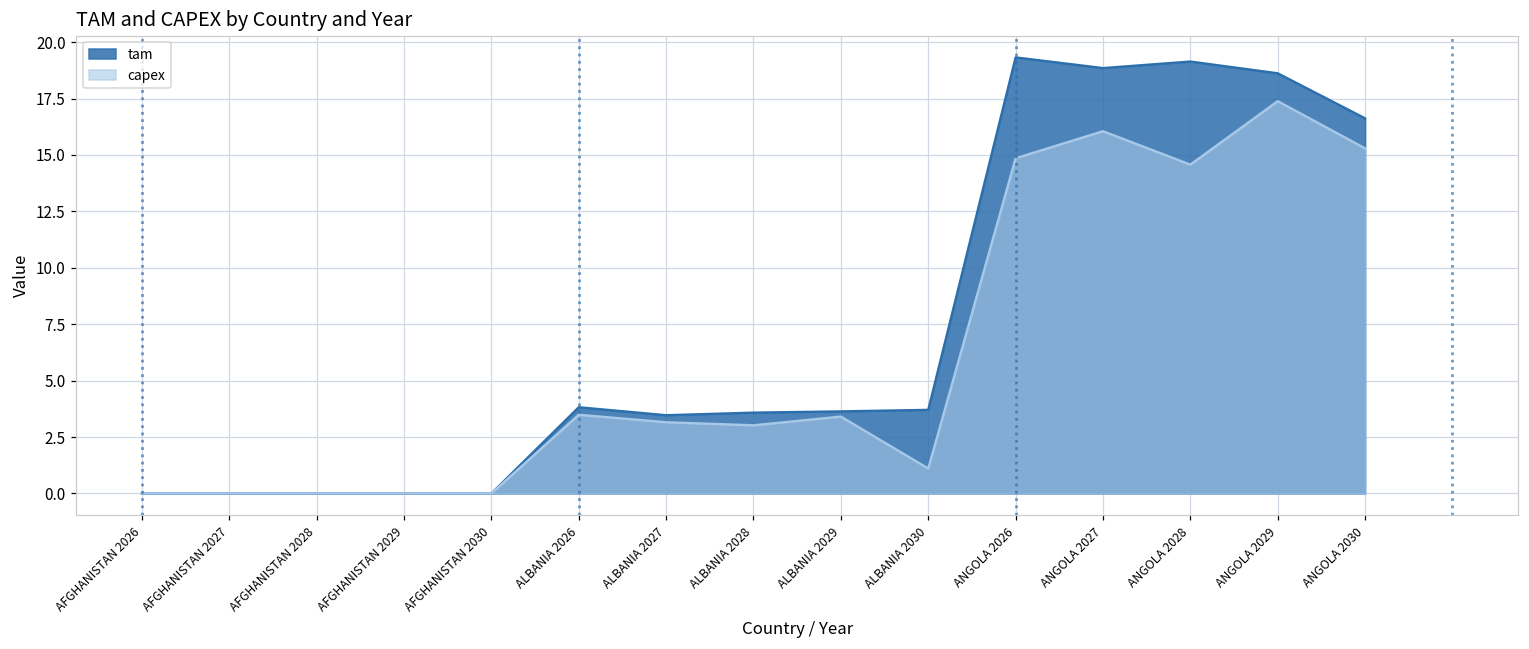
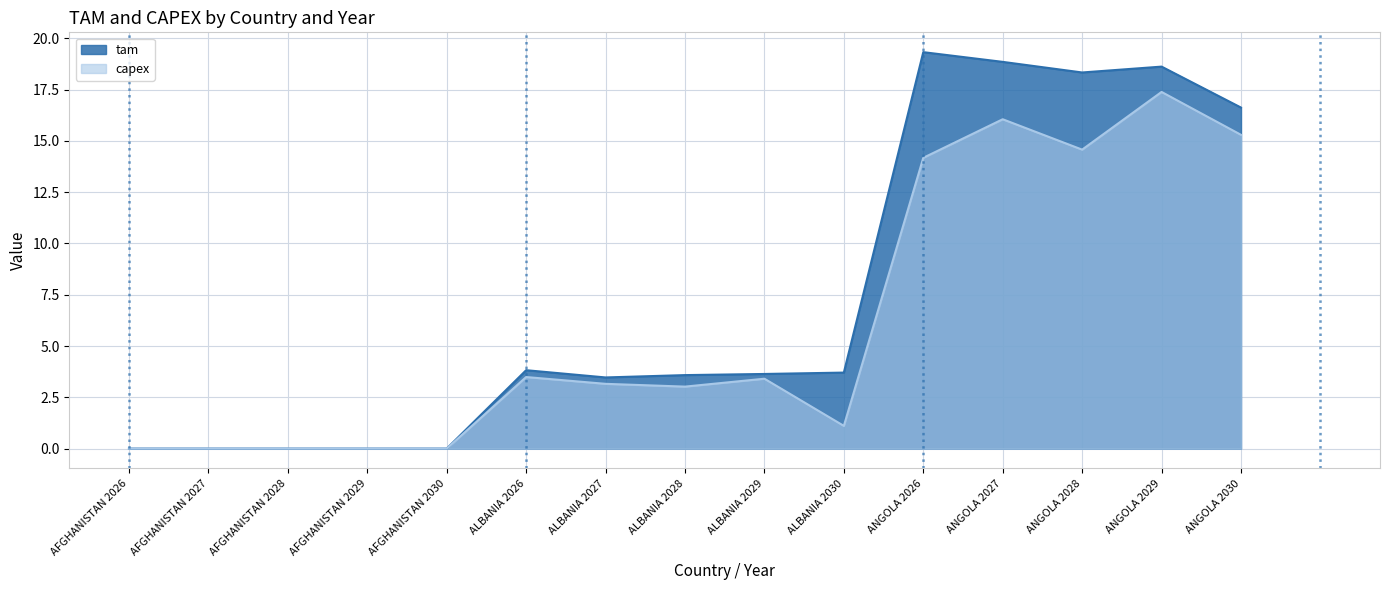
  {
    "tam": {
      "ALBANIA 2026": 3.8,
      "ALBANIA 2027": 3.5,
      "ALBANIA 2028": 3.6,
      "ALBANIA 2029": 3.6,
      "ALBANIA 2030": 3.7,
      "ANGOLA 2026": 19.3,
      "ANGOLA 2027": 18.9,
-     "ANGOLA 2028": 19.1,
+     "ANGOLA 2028": 18.3,
      "ANGOLA 2029": 18.6,
      "ANGOLA 2030": 16.6
    },
    "capex": {
      "ALBANIA 2026": 3.5,
      "ALBANIA 2027": 3.2,
      "ALBANIA 2028": 3.0,
      "ALBANIA 2029": 3.4,
      "ALBANIA 2030": 1.1,
-     "ANGOLA 2026": 14.9,
+     "ANGOLA 2026": 14.2,
      "ANGOLA 2027": 16.1,
      "ANGOLA 2028": 14.6,
      "ANGOLA 2029": 17.4,
      "ANGOLA 2030": 15.3
    }
  }
